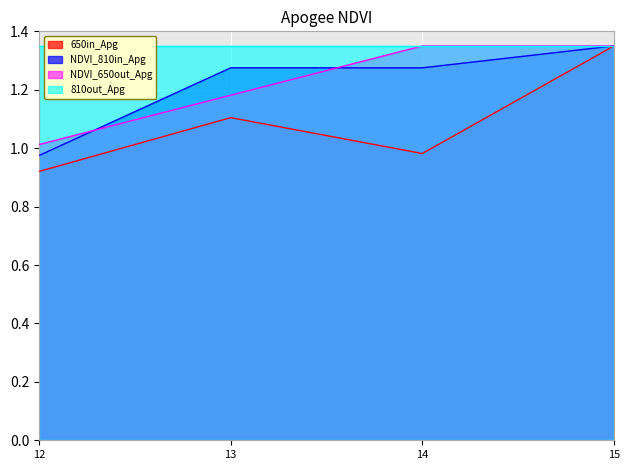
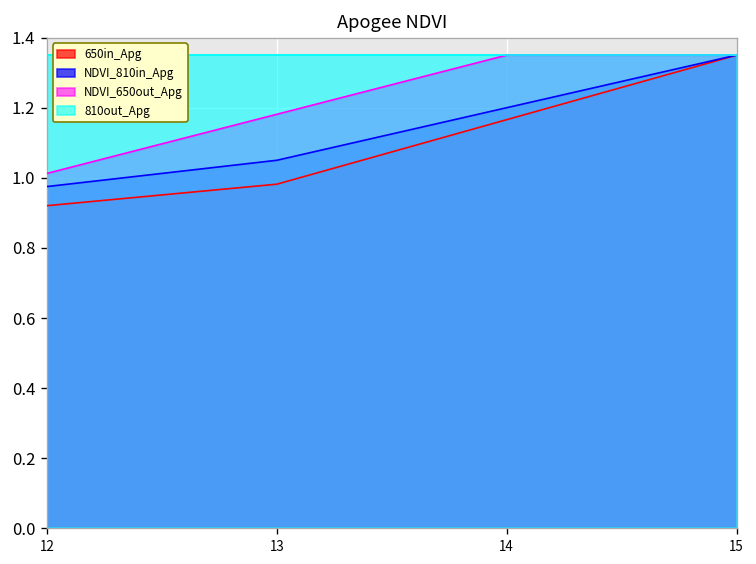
  {
    "650in_Apg": {
      "12": 0.92,
-     "13": 1.10,
-     "14": 0.98
+     "13": 0.98,
+     "14": 1.17
    },
    "NDVI_810in_Apg": {
      "12": 0.98,
-     "13": 1.28,
-     "14": 1.28
+     "13": 1.05,
+     "14": 1.20
    },
    "NDVI_650out_Apg": {
      "12": 1.01,
      "13": 1.18
    },
    "810out_Apg": {
      "12": 1.35,
      "13": 1.35
    }
  }
